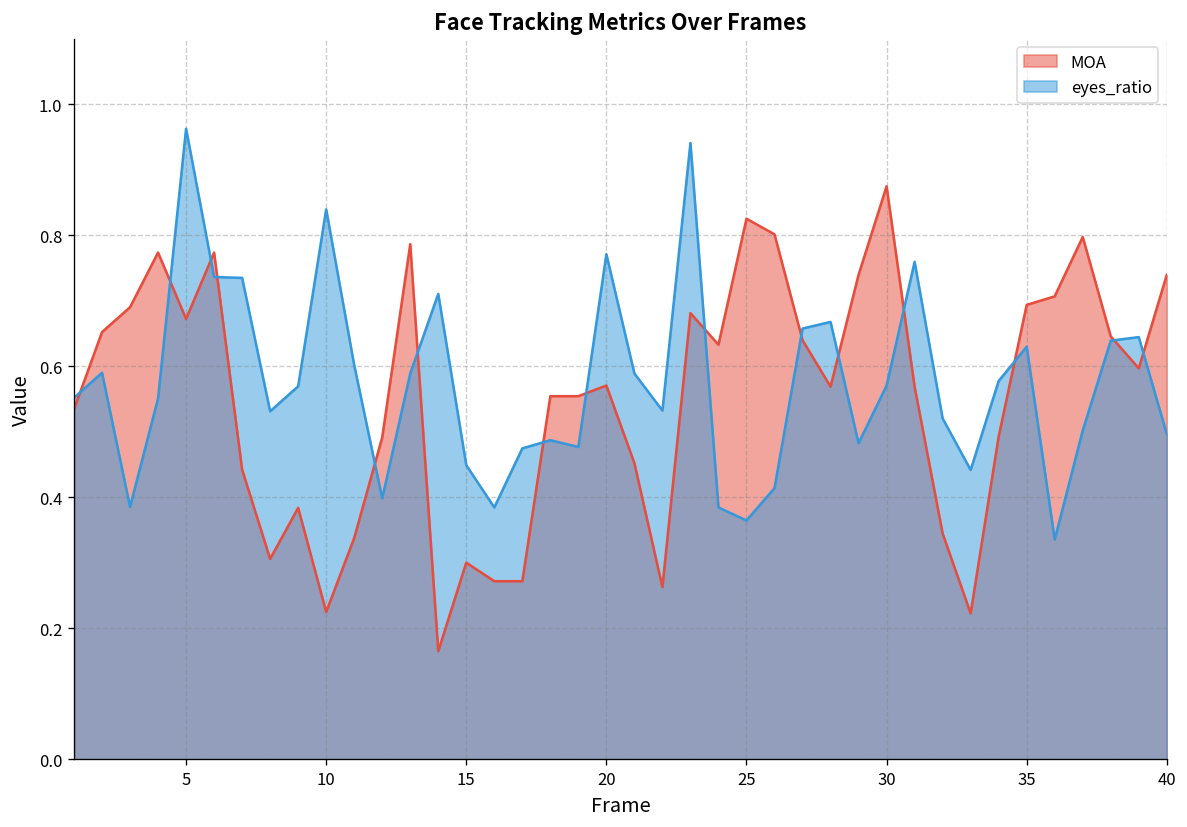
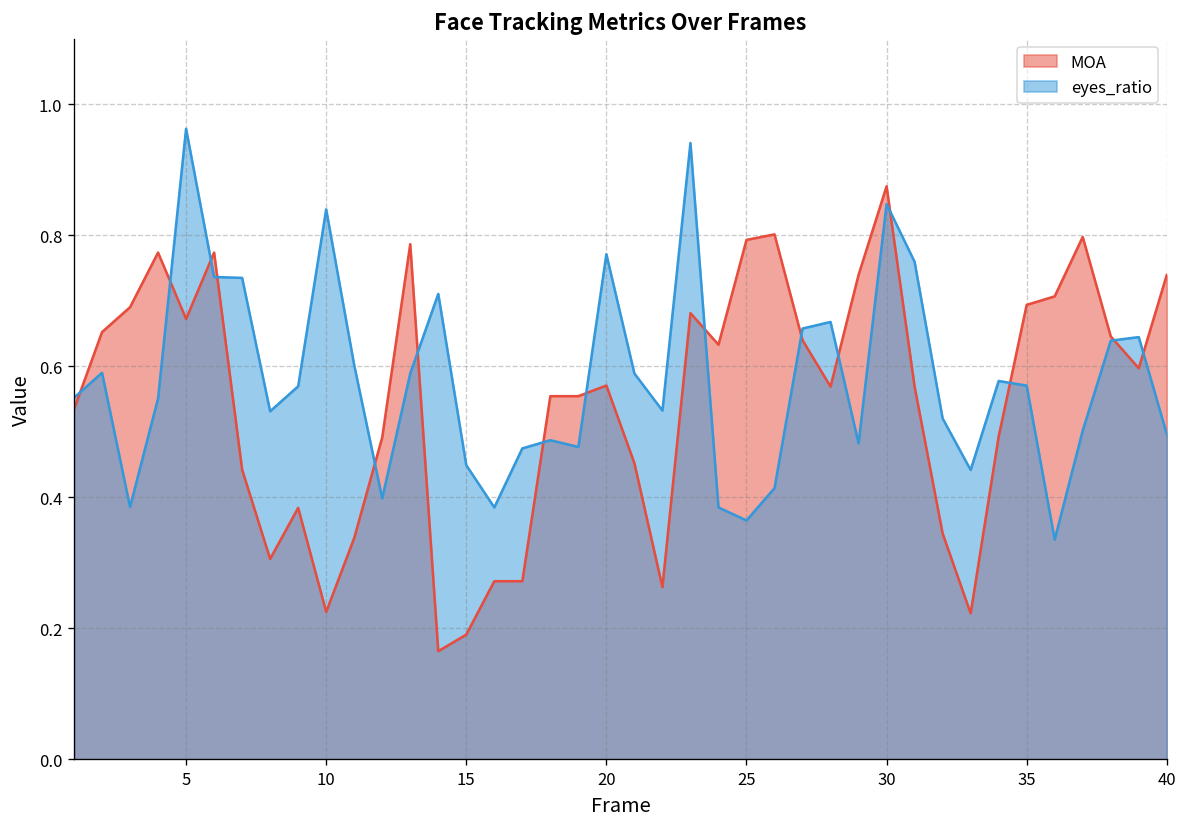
  {
    "MOA": {
      "5": 0.67,
      "10": 0.23,
-     "15": 0.30,
+     "15": 0.19,
      "20": 0.57,
-     "25": 0.83,
+     "25": 0.79,
      "30": 0.88,
      "35": 0.69,
      "40": 0.74
    },
    "eyes_ratio": {
      "5": 0.96,
      "10": 0.84,
      "15": 0.45,
      "20": 0.77,
      "25": 0.36,
-     "30": 0.57,
-     "35": 0.63,
+     "30": 0.85,
+     "35": 0.57,
      "40": 0.50
    }
  }
